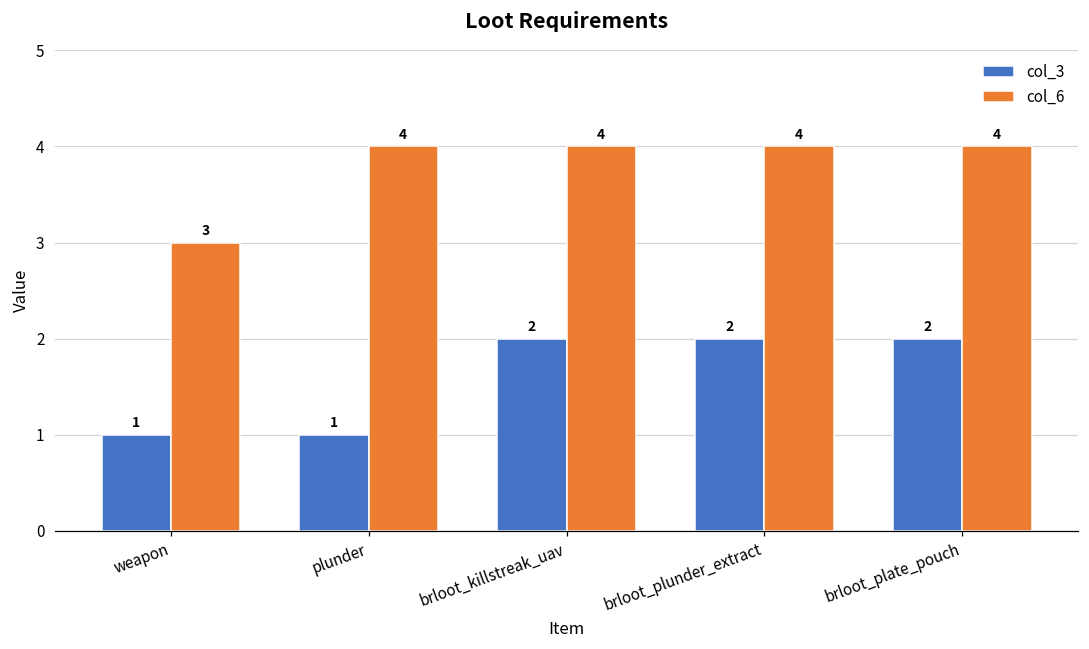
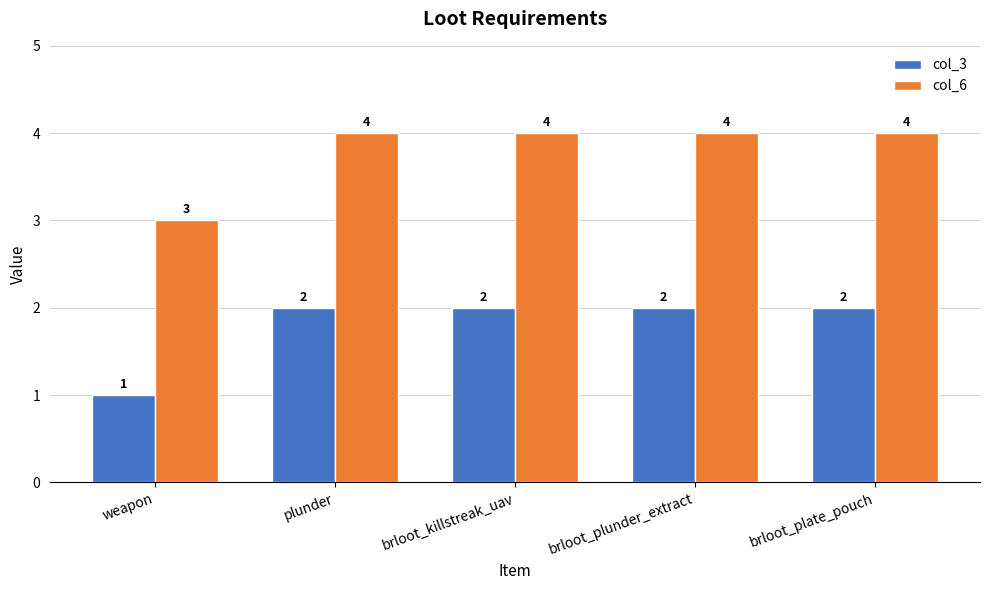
  {
    "col_3": {
      "weapon": 1,
-     "plunder": 1,
+     "plunder": 2,
      "brloot_killstreak_uav": 2,
      "brloot_plunder_extract": 2,
      "brloot_plate_pouch": 2
    },
    "col_6": {
      "weapon": 3,
      "plunder": 4,
      "brloot_killstreak_uav": 4,
      "brloot_plunder_extract": 4,
      "brloot_plate_pouch": 4
    }
  }
